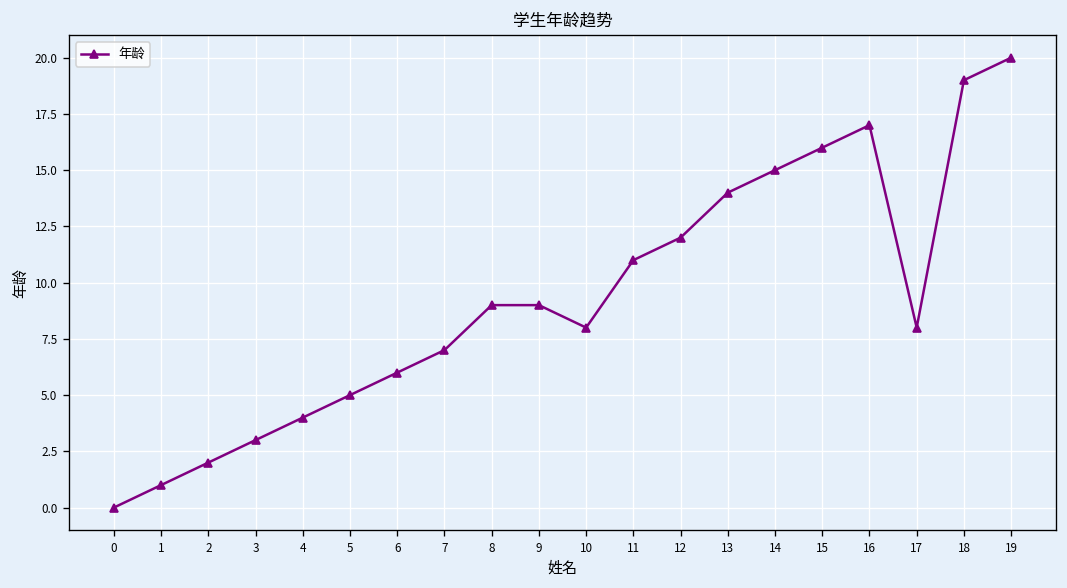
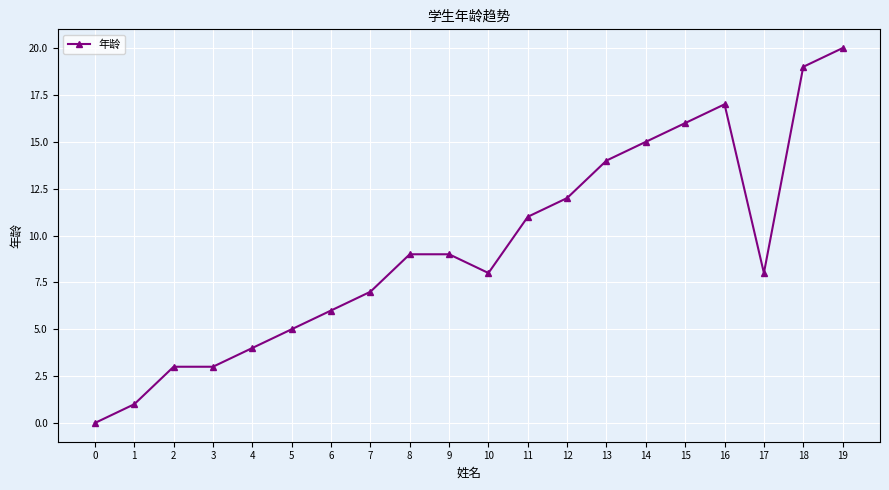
  {
    "0": 0,
    "1": 1,
-   "2": 2,
+   "2": 3,
    "3": 3,
    "4": 4,
    "5": 5,
    "6": 6,
    "7": 7,
    "8": 9,
    "9": 9,
    "10": 8,
    "11": 11,
    "12": 12,
    "13": 14,
    "14": 15,
    "15": 16,
    "16": 17,
    "17": 8,
    "18": 19,
    "19": 20
  }
